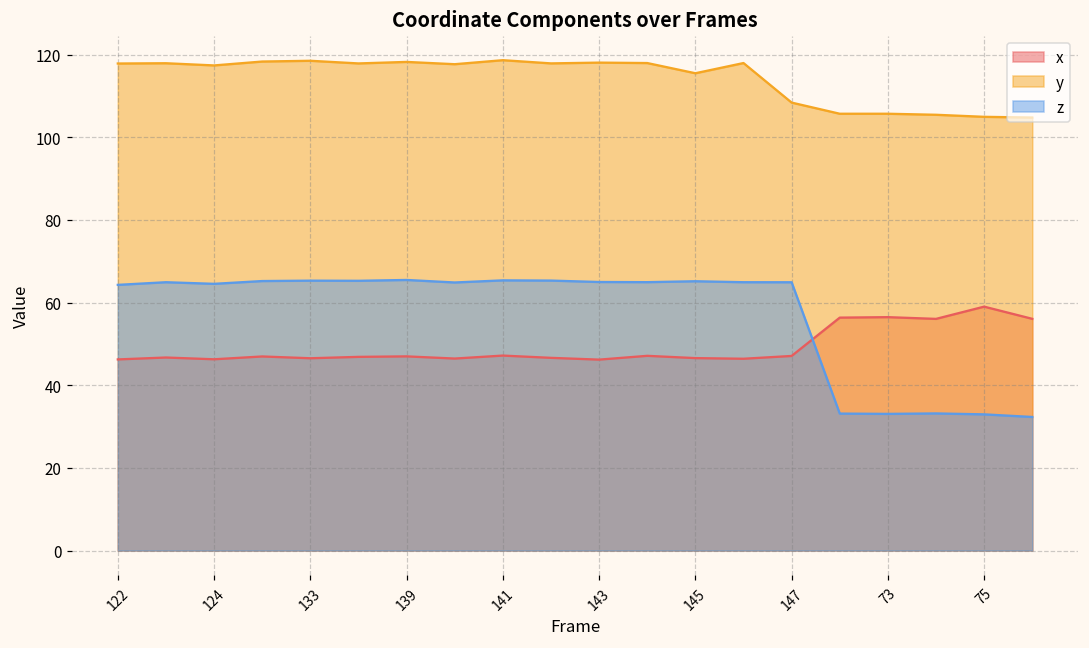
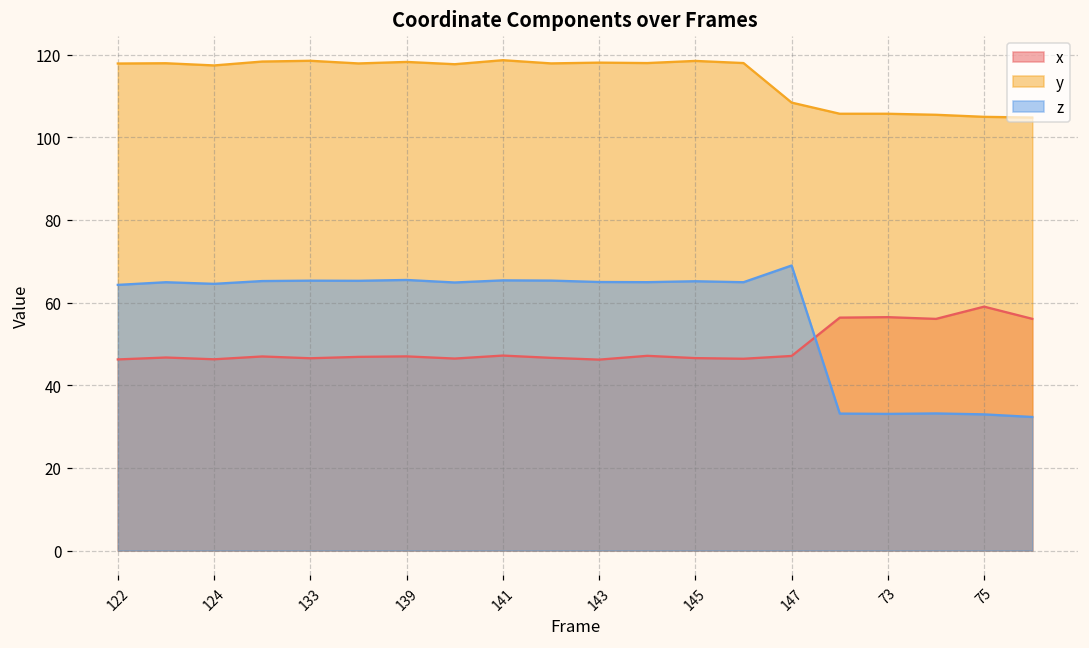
  {
    "x": {
      "122": 46,
      "124": 46,
      "133": 47,
      "139": 47,
      "141": 47,
      "143": 46,
      "145": 47,
      "147": 47,
      "73": 56,
      "75": 59
    },
    "y": {
      "122": 118,
      "124": 117,
      "133": 119,
      "139": 118,
      "141": 119,
      "143": 118,
-     "145": 116,
+     "145": 118,
      "147": 108,
      "73": 106,
      "75": 105
    },
    "z": {
      "122": 64,
      "124": 65,
      "133": 65,
      "139": 65,
      "141": 65,
      "143": 65,
      "145": 65,
-     "147": 65,
+     "147": 69,
      "73": 33,
      "75": 33
    }
  }
